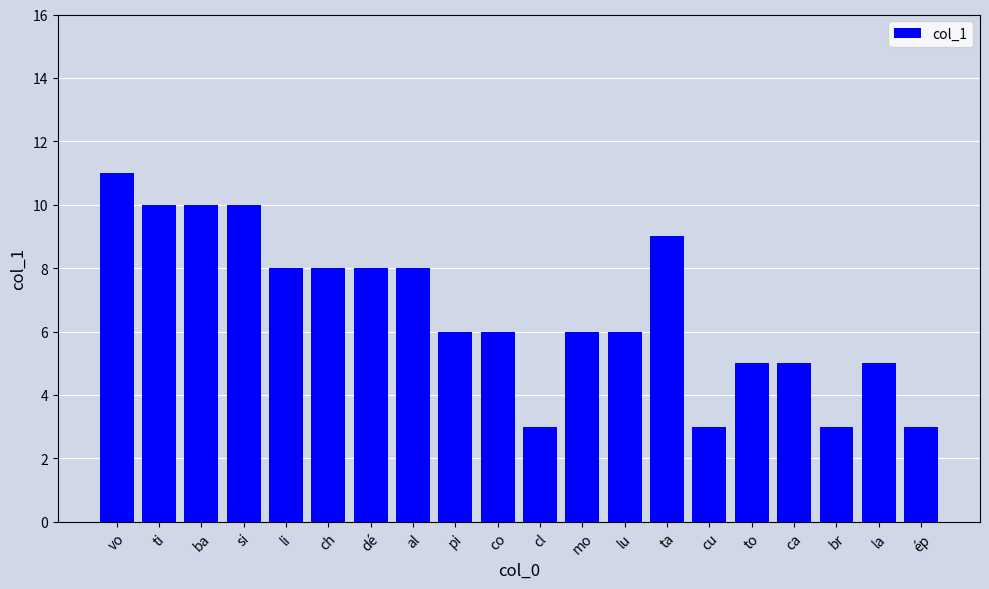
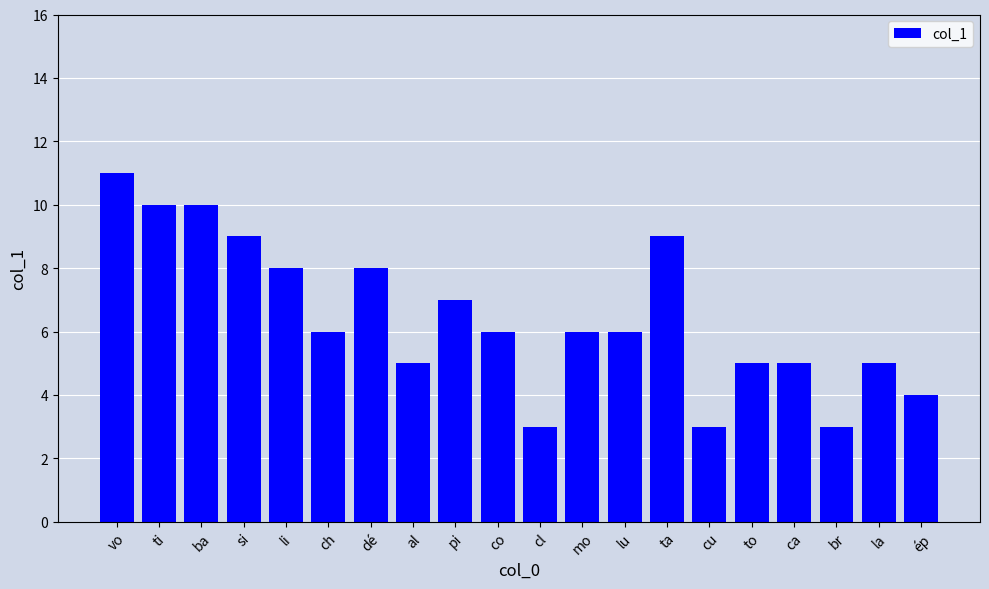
  {
    "vo": 11,
    "ti": 10,
    "ba": 10,
-   "si": 10,
+   "si": 9,
    "li": 8,
-   "ch": 8,
+   "ch": 6,
    "dé": 8,
-   "al": 8,
-   "pi": 6,
+   "al": 5,
+   "pi": 7,
    "co": 6,
    "cl": 3,
    "mo": 6,
    "lu": 6,
    "ta": 9,
    "cu": 3,
    "to": 5,
    "ca": 5,
    "br": 3,
    "la": 5,
-   "ép": 3
+   "ép": 4
  }
